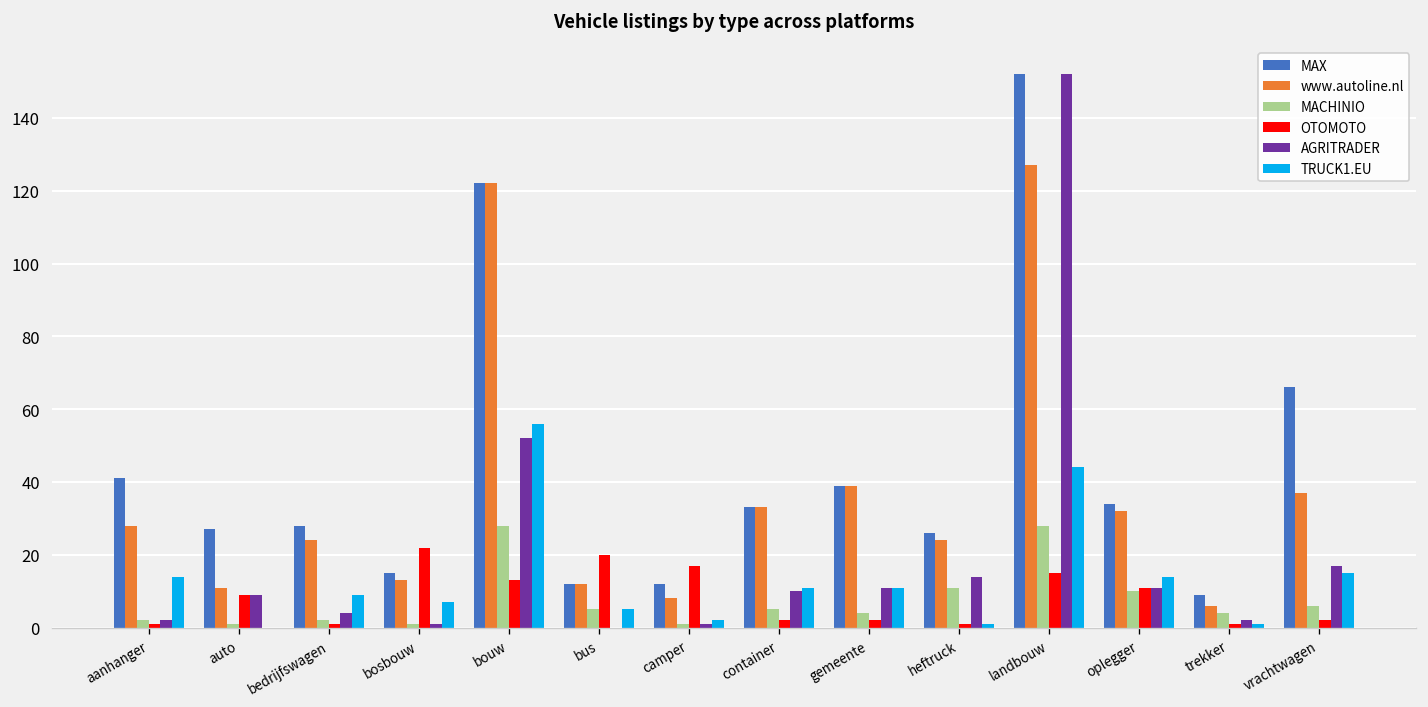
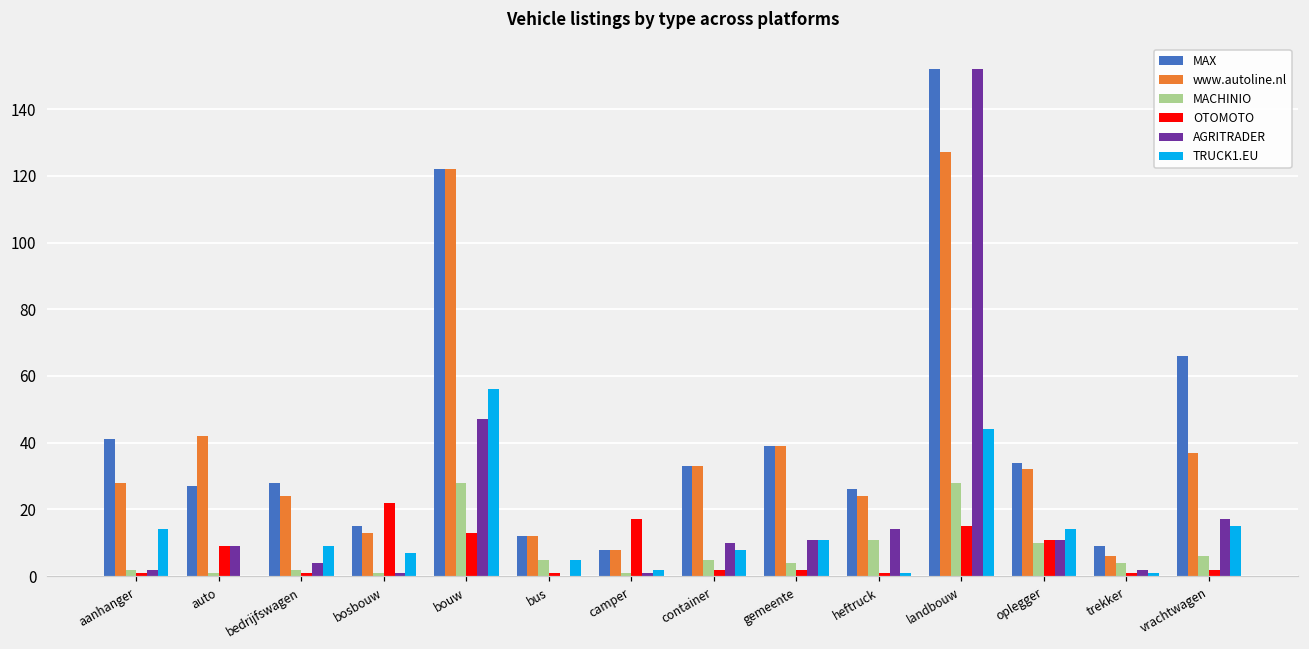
  {
    "MAX": {
      "aanhanger": 41,
      "auto": 27,
      "bedrijfswagen": 28,
      "bosbouw": 15,
      "bouw": 122,
      "bus": 12,
-     "camper": 12,
+     "camper": 8,
      "container": 33,
      "gemeente": 39,
      "heftruck": 26,
      "landbouw": 152,
      "oplegger": 34,
      "trekker": 9,
      "vrachtwagen": 66
    },
    "www.autoline.nl": {
      "aanhanger": 28,
-     "auto": 11,
+     "auto": 42,
      "bedrijfswagen": 24,
      "bosbouw": 13,
      "bouw": 122,
      "bus": 12,
      "camper": 8,
      "container": 33,
      "gemeente": 39,
      "heftruck": 24,
      "landbouw": 127,
      "oplegger": 32,
      "trekker": 6,
      "vrachtwagen": 37
    },
    "MACHINIO": {
      "aanhanger": 2,
      "auto": 1,
      "bedrijfswagen": 2,
      "bosbouw": 1,
      "bouw": 28,
      "bus": 5,
      "camper": 1,
      "container": 5,
      "gemeente": 4,
      "heftruck": 11,
      "landbouw": 28,
      "oplegger": 10,
      "trekker": 4,
      "vrachtwagen": 6
    },
    "OTOMOTO": {
      "aanhanger": 1,
      "auto": 9,
      "bedrijfswagen": 1,
      "bosbouw": 22,
      "bouw": 13,
-     "bus": 20,
+     "bus": 1,
      "camper": 17,
      "container": 2,
      "gemeente": 2,
      "heftruck": 1,
      "landbouw": 15,
      "oplegger": 11,
      "trekker": 1,
      "vrachtwagen": 2
    },
    "AGRITRADER": {
      "aanhanger": 2,
      "auto": 9,
      "bedrijfswagen": 4,
      "bosbouw": 1,
-     "bouw": 52,
+     "bouw": 47,
      "bus": 0,
      "camper": 1,
      "container": 10,
      "gemeente": 11,
      "heftruck": 14,
      "landbouw": 152,
      "oplegger": 11,
      "trekker": 2,
      "vrachtwagen": 17
    },
    "TRUCK1.EU": {
      "aanhanger": 14,
      "auto": 0,
      "bedrijfswagen": 9,
      "bosbouw": 7,
      "bouw": 56,
      "bus": 5,
      "camper": 2,
-     "container": 11,
+     "container": 8,
      "gemeente": 11,
      "heftruck": 1,
      "landbouw": 44,
      "oplegger": 14,
      "trekker": 1,
      "vrachtwagen": 15
    }
  }
